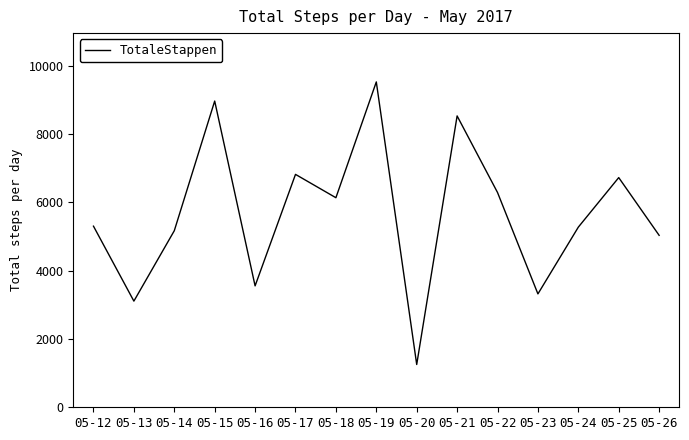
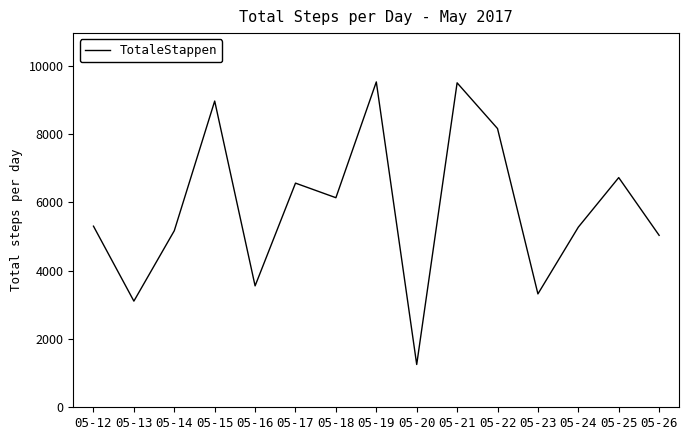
  {
    "05-12": 5300,
    "05-13": 3100,
    "05-14": 5200,
    "05-15": 9000,
    "05-16": 3600,
-   "05-17": 6800,
+   "05-17": 6600,
    "05-18": 6100,
    "05-19": 9500,
    "05-20": 1300,
-   "05-21": 8500,
-   "05-22": 6300,
+   "05-21": 9500,
+   "05-22": 8200,
    "05-23": 3300,
    "05-24": 5300,
    "05-25": 6700,
    "05-26": 5000
  }
